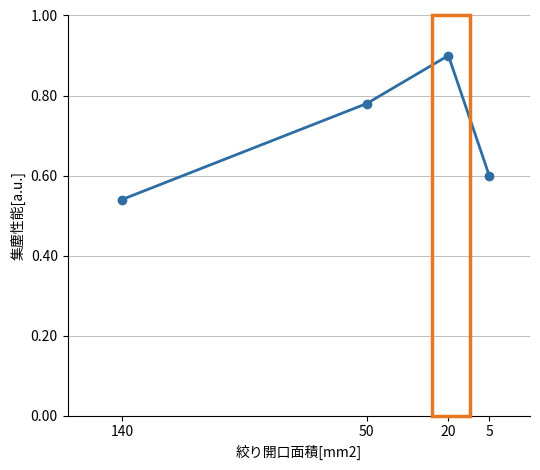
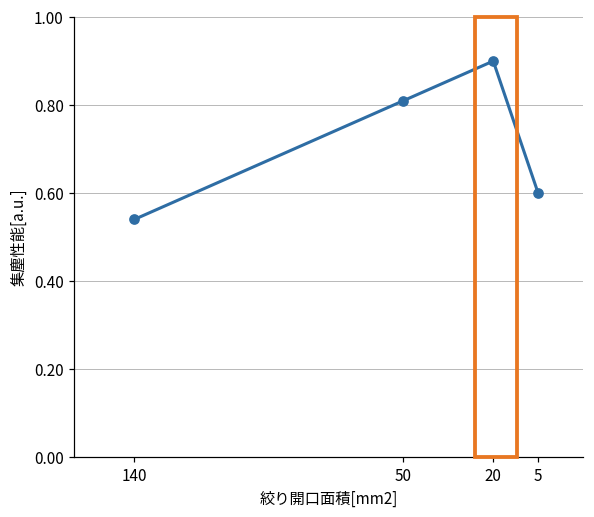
  {
    "140": 0.54,
-   "50": 0.78,
+   "50": 0.81,
    "20": 0.90,
    "5": 0.60
  }
